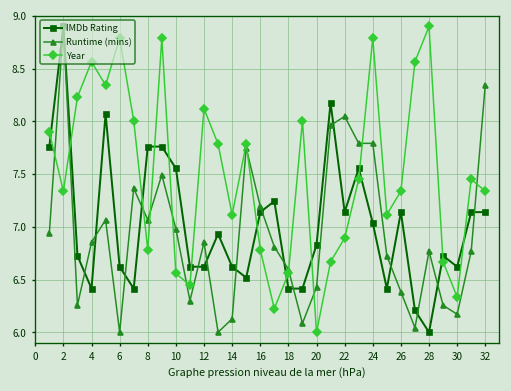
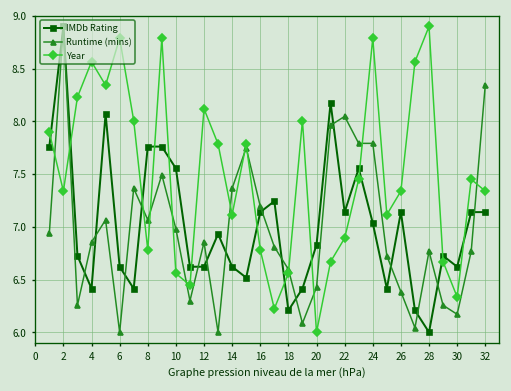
  {
    "IMDb Rating": {
      "4": 6.4,
      "6": 6.6,
      "8": 7.8,
      "10": 7.6,
      "12": 6.6,
      "14": 6.6,
      "16": 7.1,
-     "18": 6.4,
+     "18": 6.2,
      "20": 6.8,
      "22": 7.1,
      "24": 7.0,
      "26": 7.1,
      "28": 6.0,
      "30": 6.6,
      "32": 7.1
    },
    "Runtime (mins)": {
      "4": 6.9,
      "6": 6.0,
      "8": 7.1,
      "10": 7.0,
      "12": 6.9,
-     "14": 6.1,
+     "14": 7.4,
      "16": 7.2,
      "18": 6.6,
      "20": 6.4,
      "22": 8.0,
      "24": 7.8,
      "26": 6.4,
      "28": 6.8,
      "30": 6.2,
      "32": 8.3
    },
    "Year": {
      "2": 7.3,
      "8": 6.8,
      "10": 6.6,
      "12": 8.1,
      "14": 7.1,
      "16": 6.8,
      "18": 6.6,
      "20": 6.0,
      "22": 6.9,
      "24": 8.8,
      "26": 7.3,
      "28": 8.9,
      "30": 6.3,
      "32": 7.3
    }
  }
